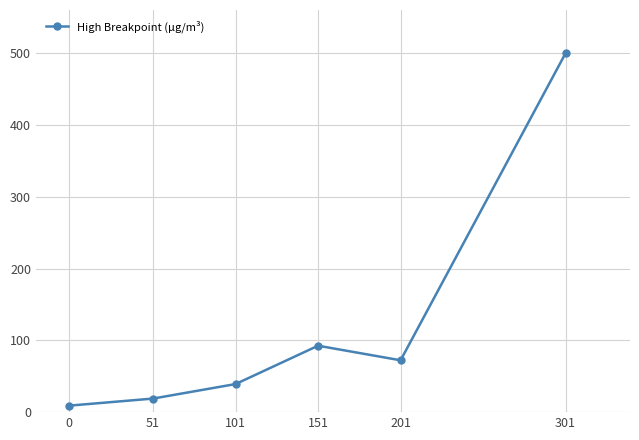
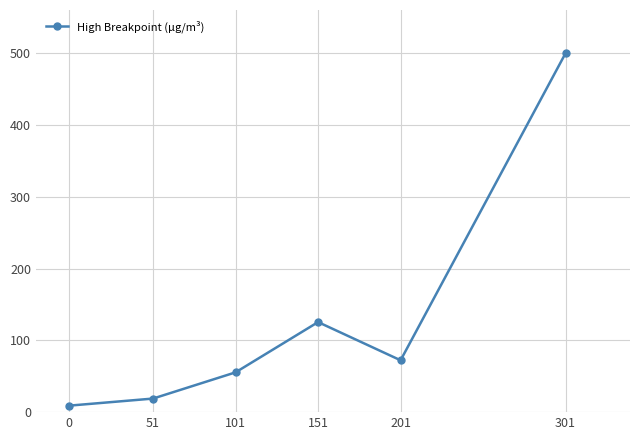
  {
    "0": 10,
    "51": 20,
-   "101": 40,
-   "151": 90,
+   "101": 60,
+   "151": 130,
    "201": 70,
    "301": 500
  }
